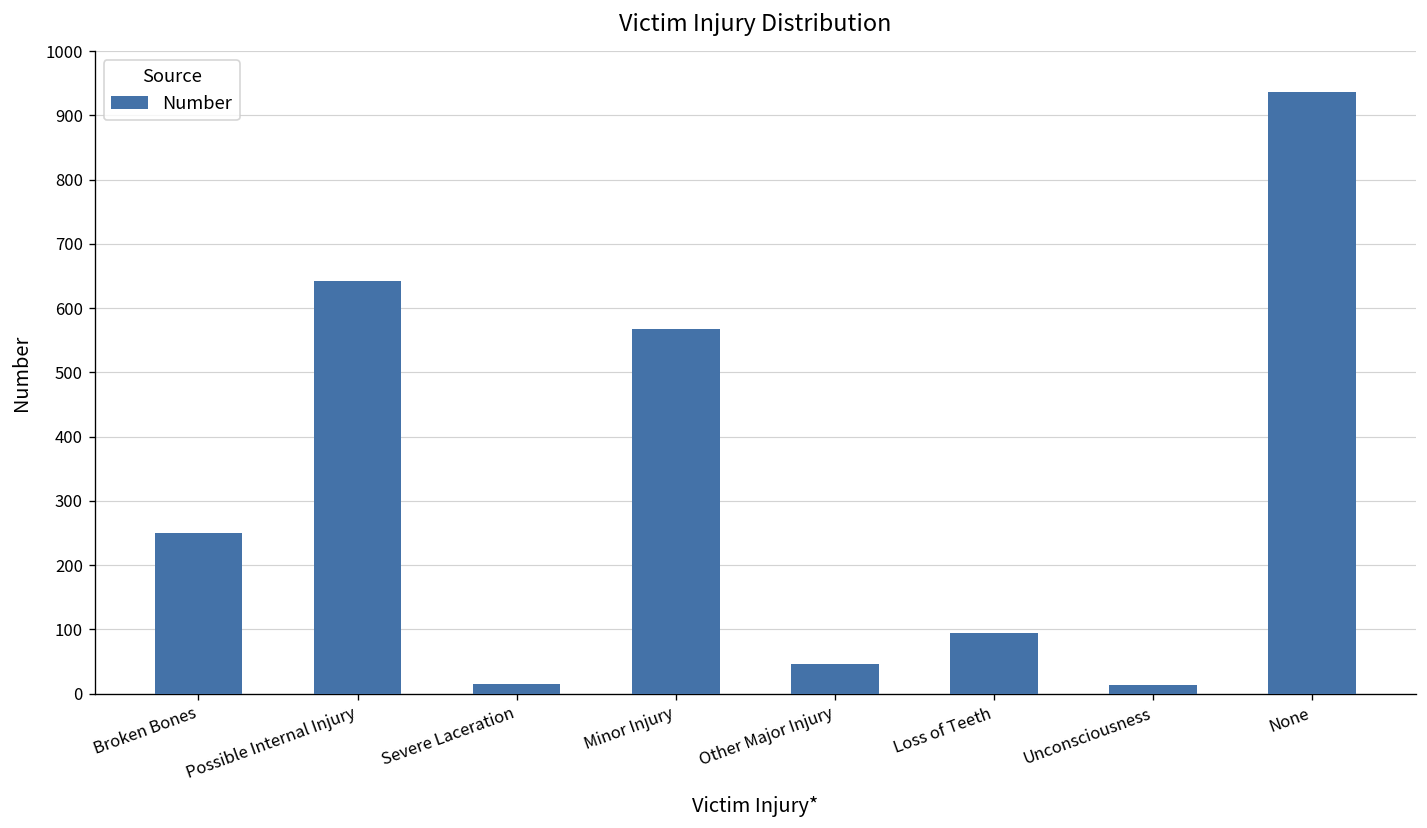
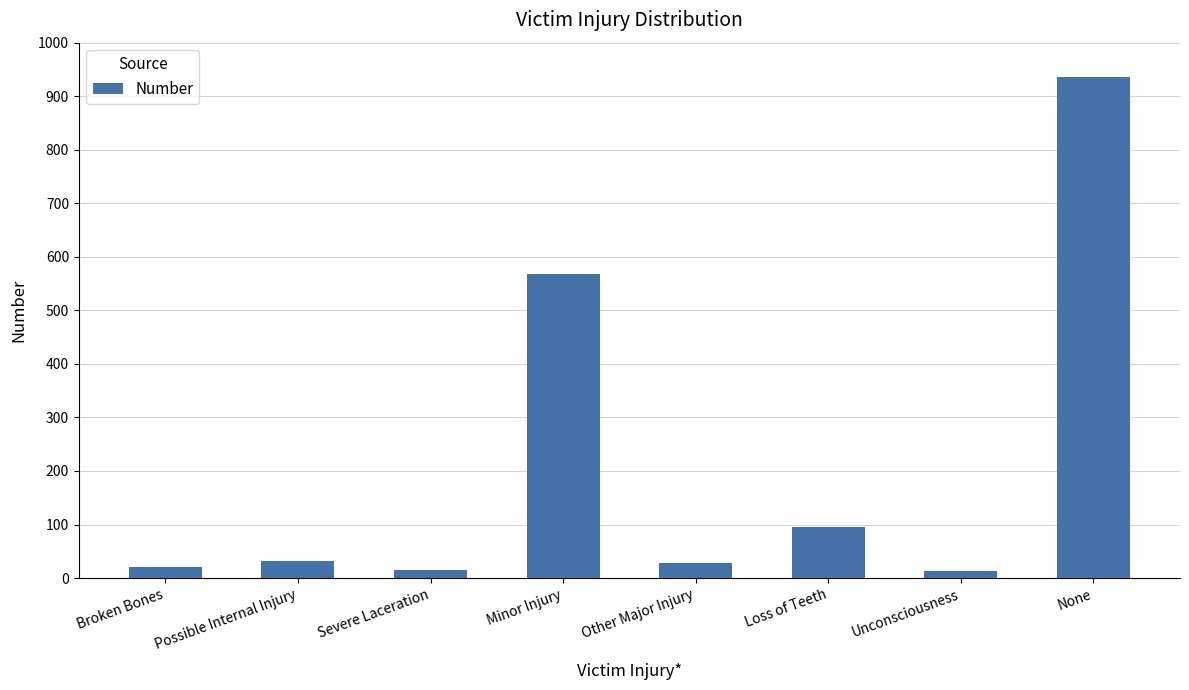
  {
-   "Broken Bones": 250,
-   "Possible Internal Injury": 640,
+   "Broken Bones": 20,
+   "Possible Internal Injury": 30,
    "Severe Laceration": 20,
    "Minor Injury": 570,
-   "Other Major Injury": 50,
+   "Other Major Injury": 30,
    "Loss of Teeth": 90,
    "Unconsciousness": 10,
    "None": 940
  }
